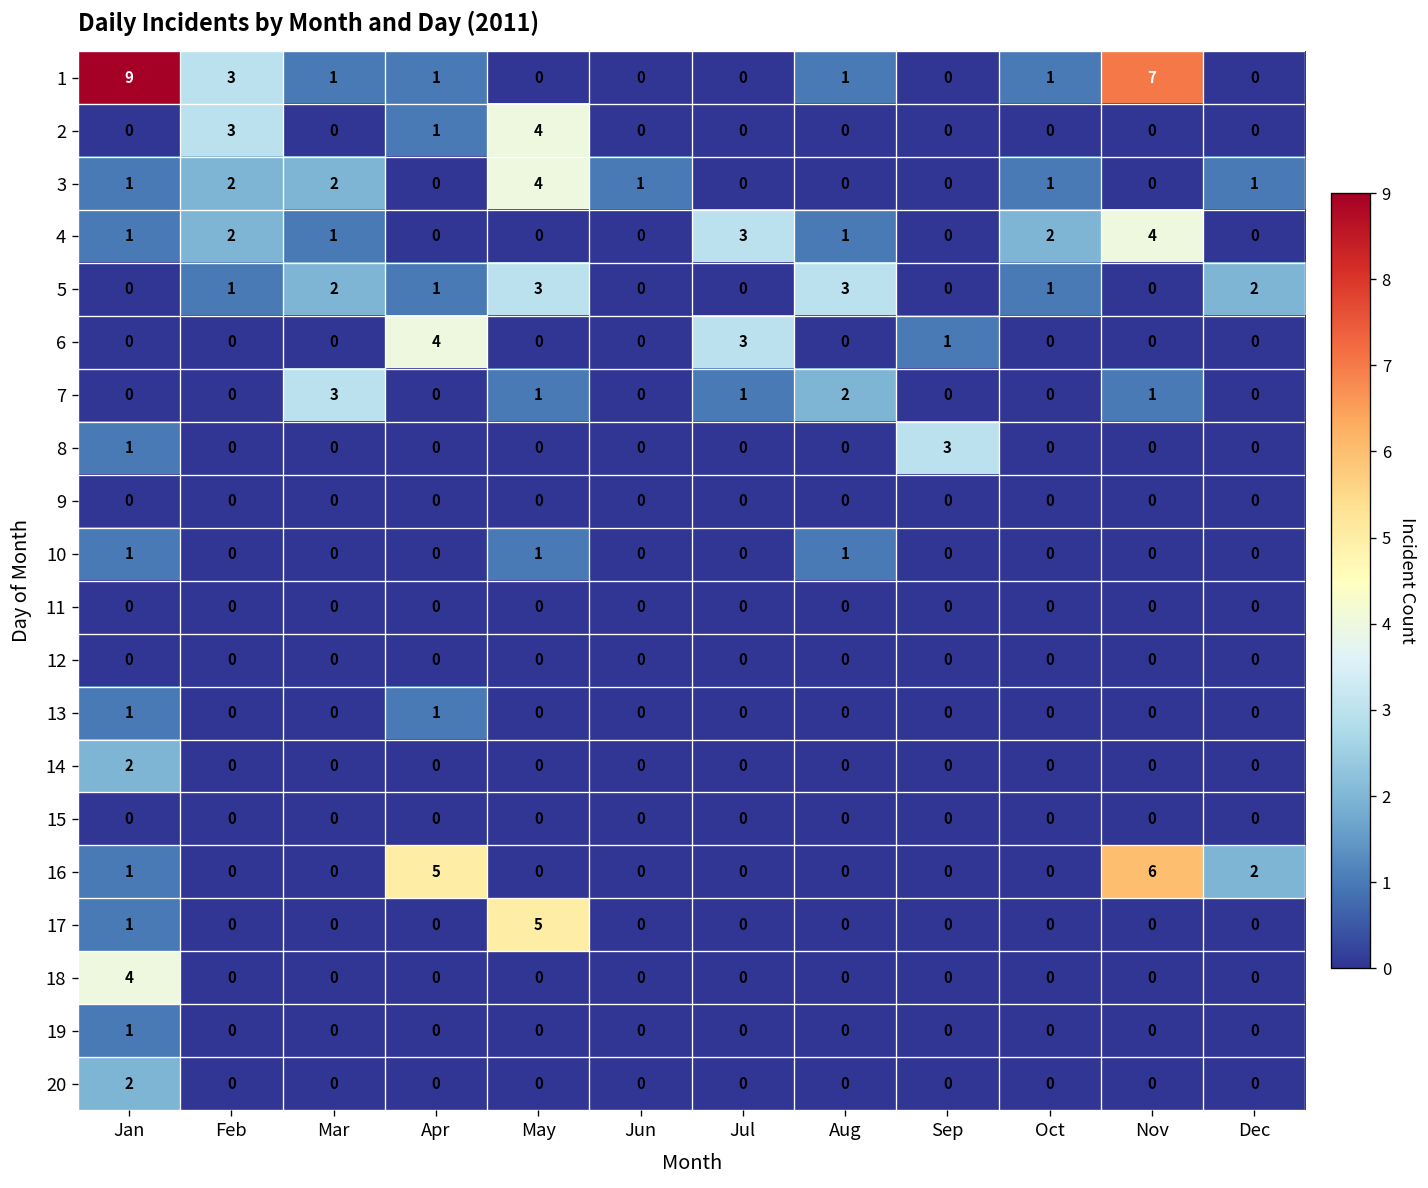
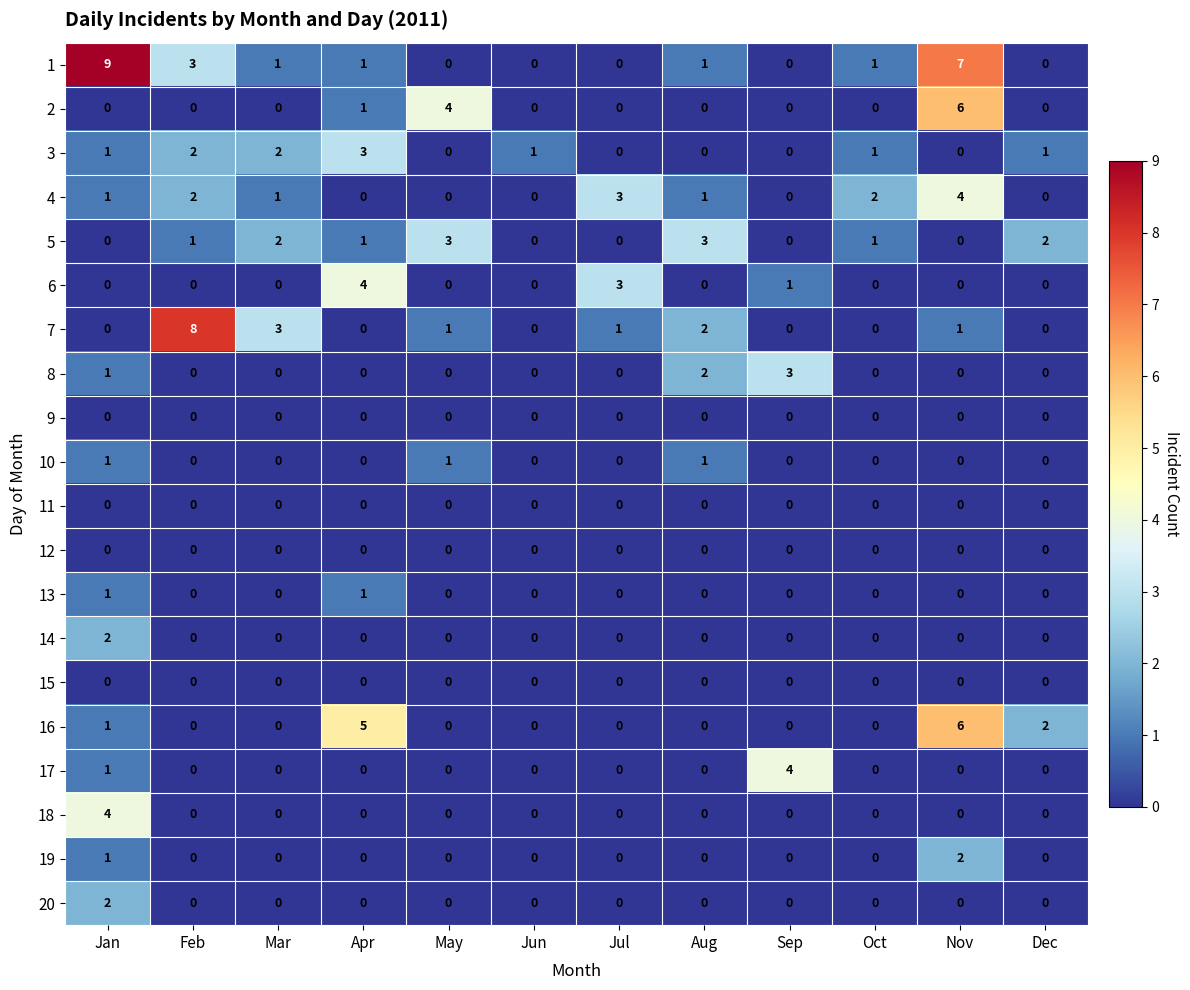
  {
    "2": {
      "Jan": 0,
-     "Feb": 3,
+     "Feb": 0,
      "Mar": 0,
      "Apr": 1,
      "May": 4,
      "Jun": 0,
      "Jul": 0,
      "Aug": 0,
      "Sep": 0,
      "Oct": 0,
-     "Nov": 0,
+     "Nov": 6,
      "Dec": 0
    },
    "3": {
      "Jan": 1,
      "Feb": 2,
      "Mar": 2,
-     "Apr": 0,
-     "May": 4,
+     "Apr": 3,
+     "May": 0,
      "Jun": 1,
      "Jul": 0,
      "Aug": 0,
      "Sep": 0,
      "Oct": 1,
      "Nov": 0,
      "Dec": 1
    },
    "7": {
      "Jan": 0,
-     "Feb": 0,
+     "Feb": 8,
      "Mar": 3,
      "Apr": 0,
      "May": 1,
      "Jun": 0,
      "Jul": 1,
      "Aug": 2,
      "Sep": 0,
      "Oct": 0,
      "Nov": 1,
      "Dec": 0
    },
    "8": {
      "Jan": 1,
      "Feb": 0,
      "Mar": 0,
      "Apr": 0,
      "May": 0,
      "Jun": 0,
      "Jul": 0,
-     "Aug": 0,
+     "Aug": 2,
      "Sep": 3,
      "Oct": 0,
      "Nov": 0,
      "Dec": 0
    },
    "17": {
      "Jan": 1,
      "Feb": 0,
      "Mar": 0,
      "Apr": 0,
-     "May": 5,
+     "May": 0,
      "Jun": 0,
      "Jul": 0,
      "Aug": 0,
-     "Sep": 0,
+     "Sep": 4,
      "Oct": 0,
      "Nov": 0,
      "Dec": 0
    },
    "19": {
      "Jan": 1,
      "Feb": 0,
      "Mar": 0,
      "Apr": 0,
      "May": 0,
      "Jun": 0,
      "Jul": 0,
      "Aug": 0,
      "Sep": 0,
      "Oct": 0,
-     "Nov": 0,
+     "Nov": 2,
      "Dec": 0
    }
  }
